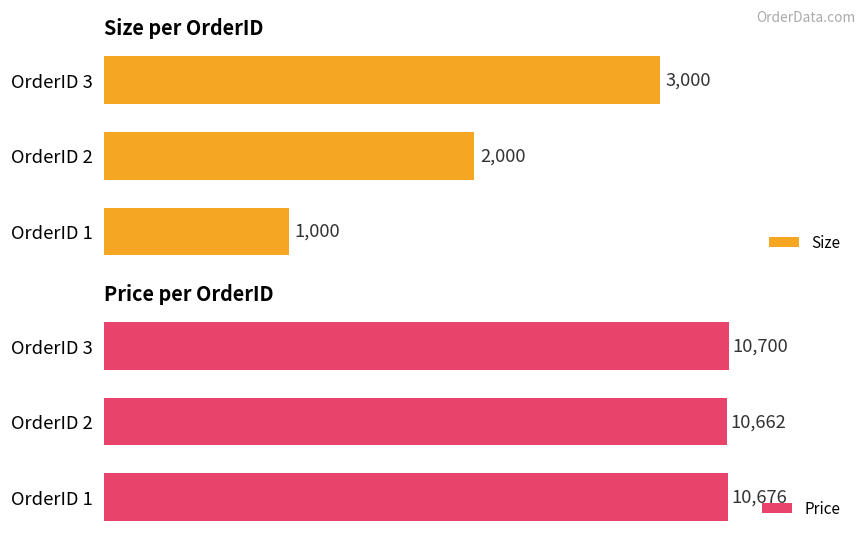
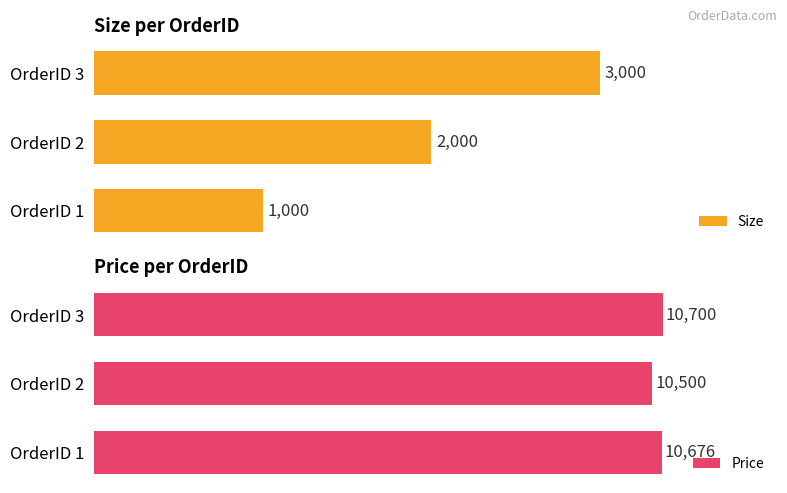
  {
    "Size per OrderID": {
      "OrderID 3": "3,000",
      "OrderID 2": "2,000",
      "OrderID 1": "1,000"
    },
    "Price per OrderID": {
      "OrderID 3": "10,700",
-     "OrderID 2": "10,662",
+     "OrderID 2": "10,500",
      "OrderID 1": "10,676"
    }
  }
